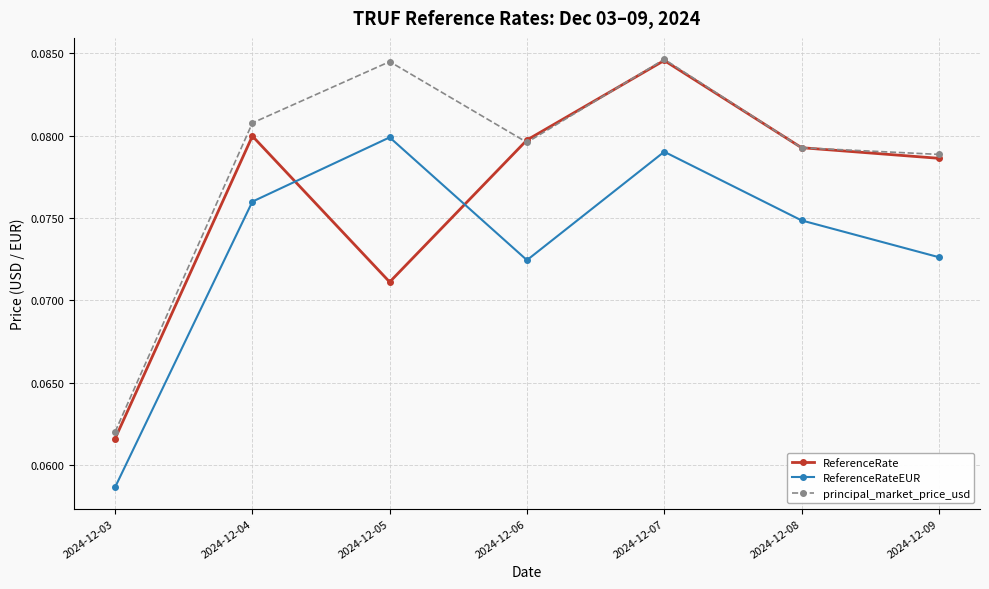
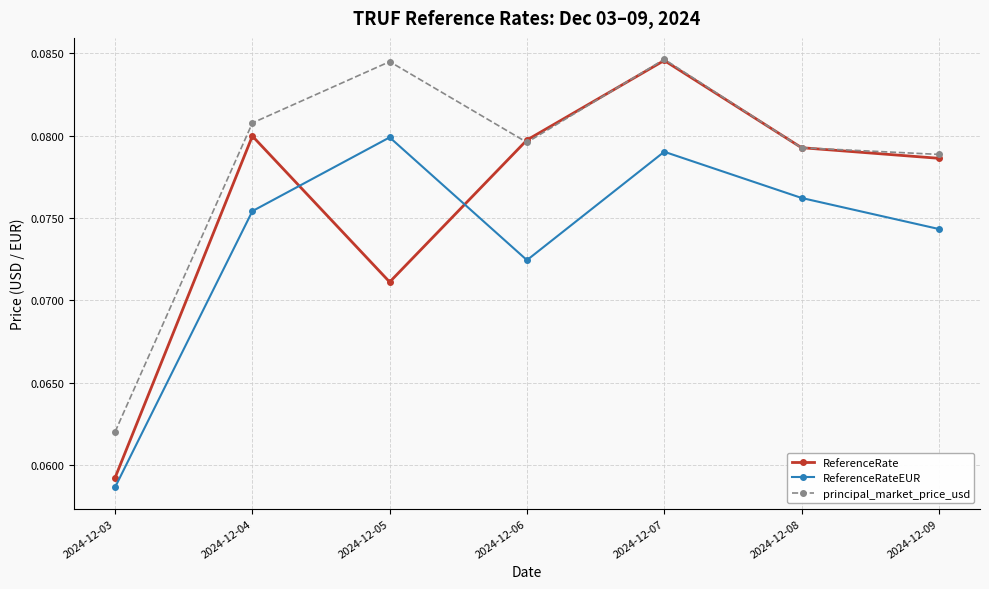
  {
    "ReferenceRate": {
-     "2024-12-03": 0.0616,
+     "2024-12-03": 0.0592,
      "2024-12-04": 0.0800,
      "2024-12-05": 0.0711,
      "2024-12-09": 0.0786
    },
    "ReferenceRateEUR": {
      "2024-12-03": 0.0586,
-     "2024-12-04": 0.0760,
+     "2024-12-04": 0.0754,
      "2024-12-05": 0.0799,
      "2024-12-06": 0.0724,
      "2024-12-07": 0.0790,
-     "2024-12-08": 0.0748,
-     "2024-12-09": 0.0726
+     "2024-12-08": 0.0762,
+     "2024-12-09": 0.0743
    },
    "principal_market_price_usd": {
      "2024-12-03": 0.0620,
      "2024-12-04": 0.0808,
      "2024-12-05": 0.0845,
      "2024-12-09": 0.0789
    }
  }
